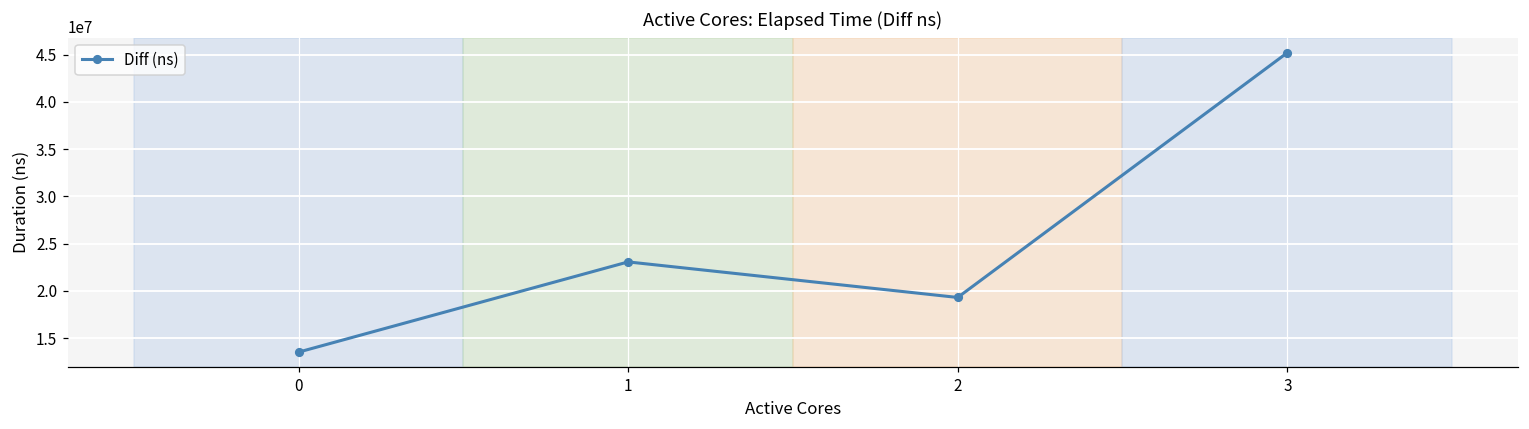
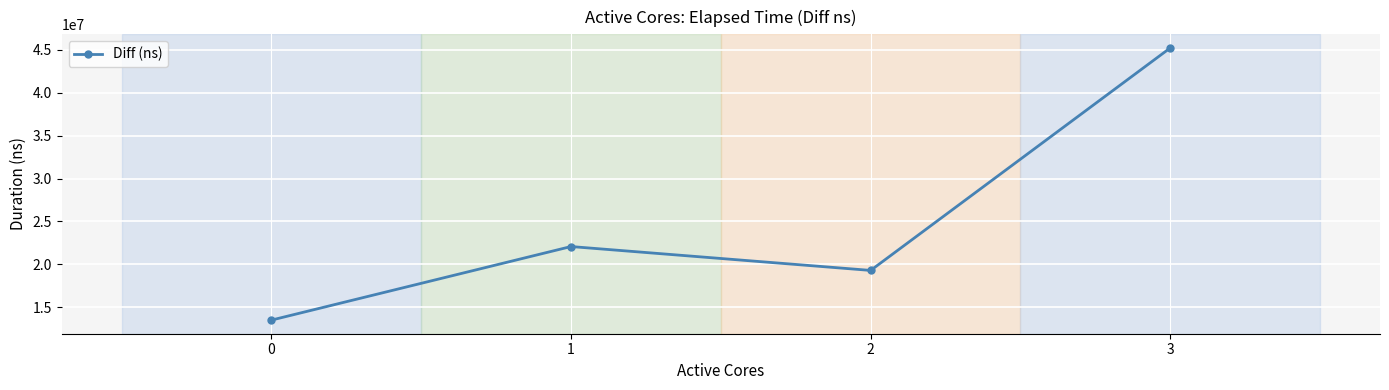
  {
    "0": 14000000,
-   "1": 23000000,
+   "1": 22000000,
    "2": 19000000,
    "3": 45000000
  }
